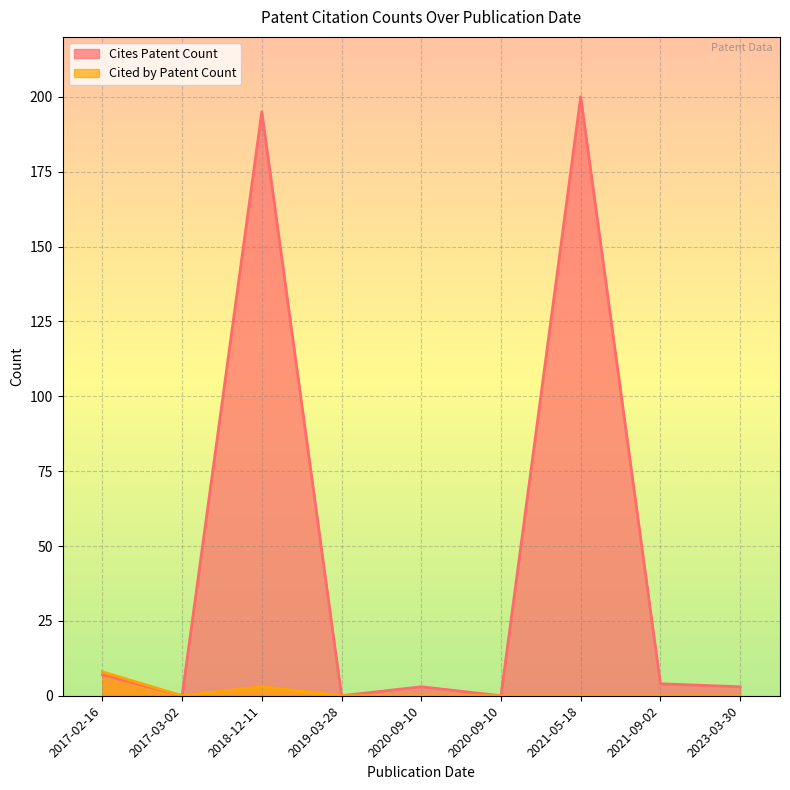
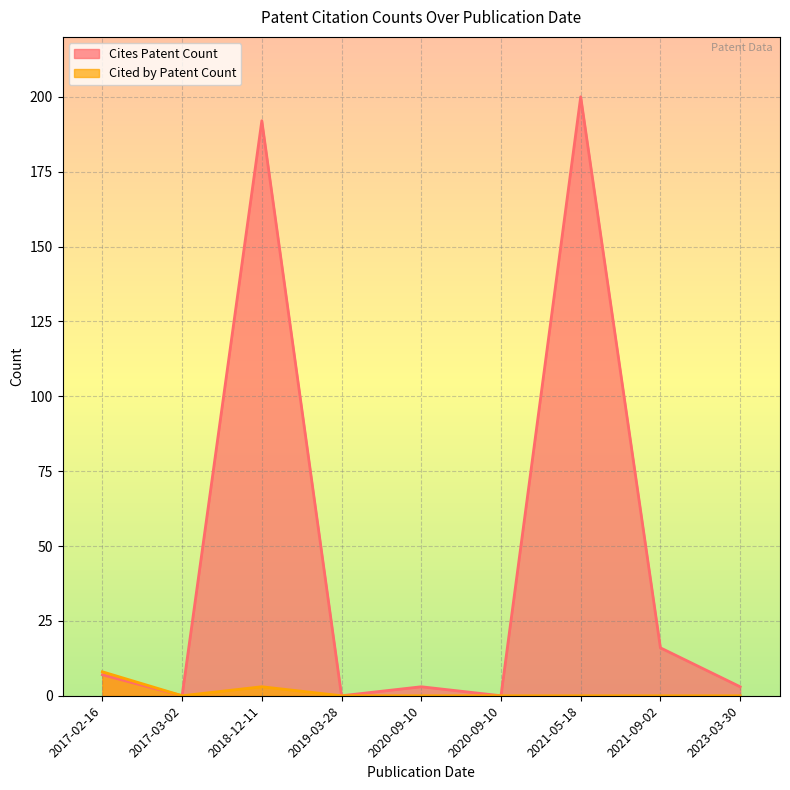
  {
    "Cites Patent Count": {
      "2017-02-16": 7,
-     "2018-12-11": 195,
+     "2018-12-11": 192,
      "2021-05-18": 200,
-     "2021-09-02": 4,
+     "2021-09-02": 16,
      "2023-03-30": 3
    },
    "Cited by Patent Count": {
      "2017-02-16": 8,
      "2018-12-11": 3,
      "2021-05-18": 0,
      "2021-09-02": 0,
      "2023-03-30": 0
    }
  }
